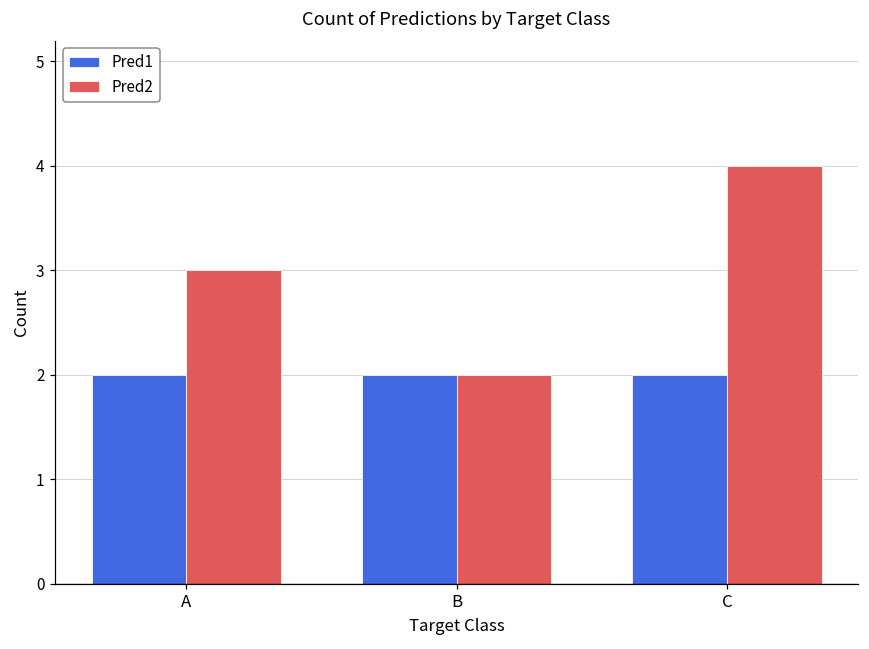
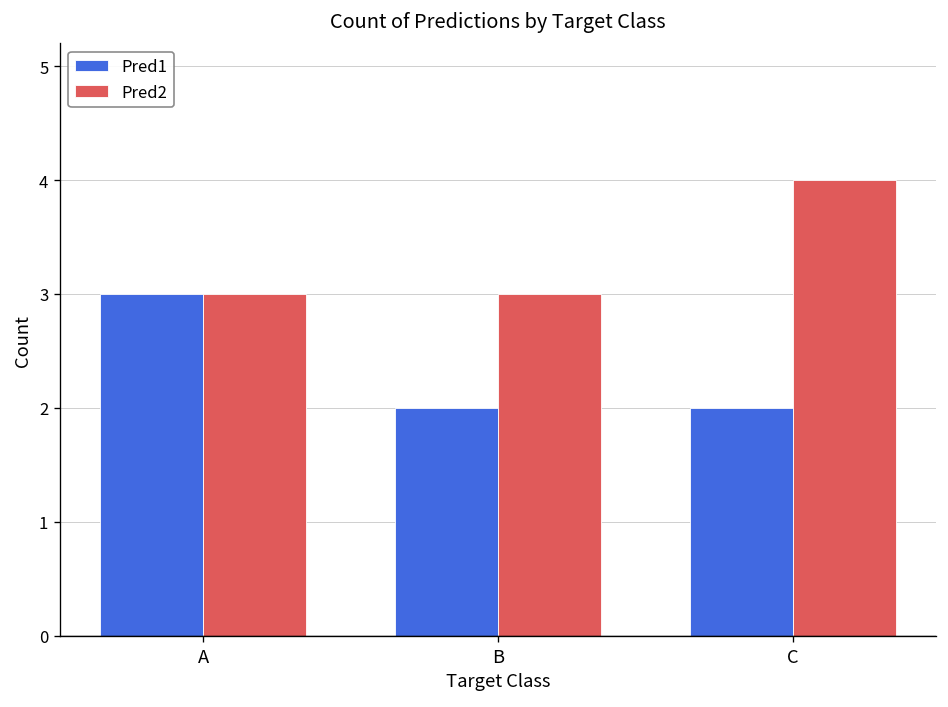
  {
    "Pred1": {
-     "A": 2,
+     "A": 3,
      "B": 2,
      "C": 2
    },
    "Pred2": {
      "A": 3,
-     "B": 2,
+     "B": 3,
      "C": 4
    }
  }
